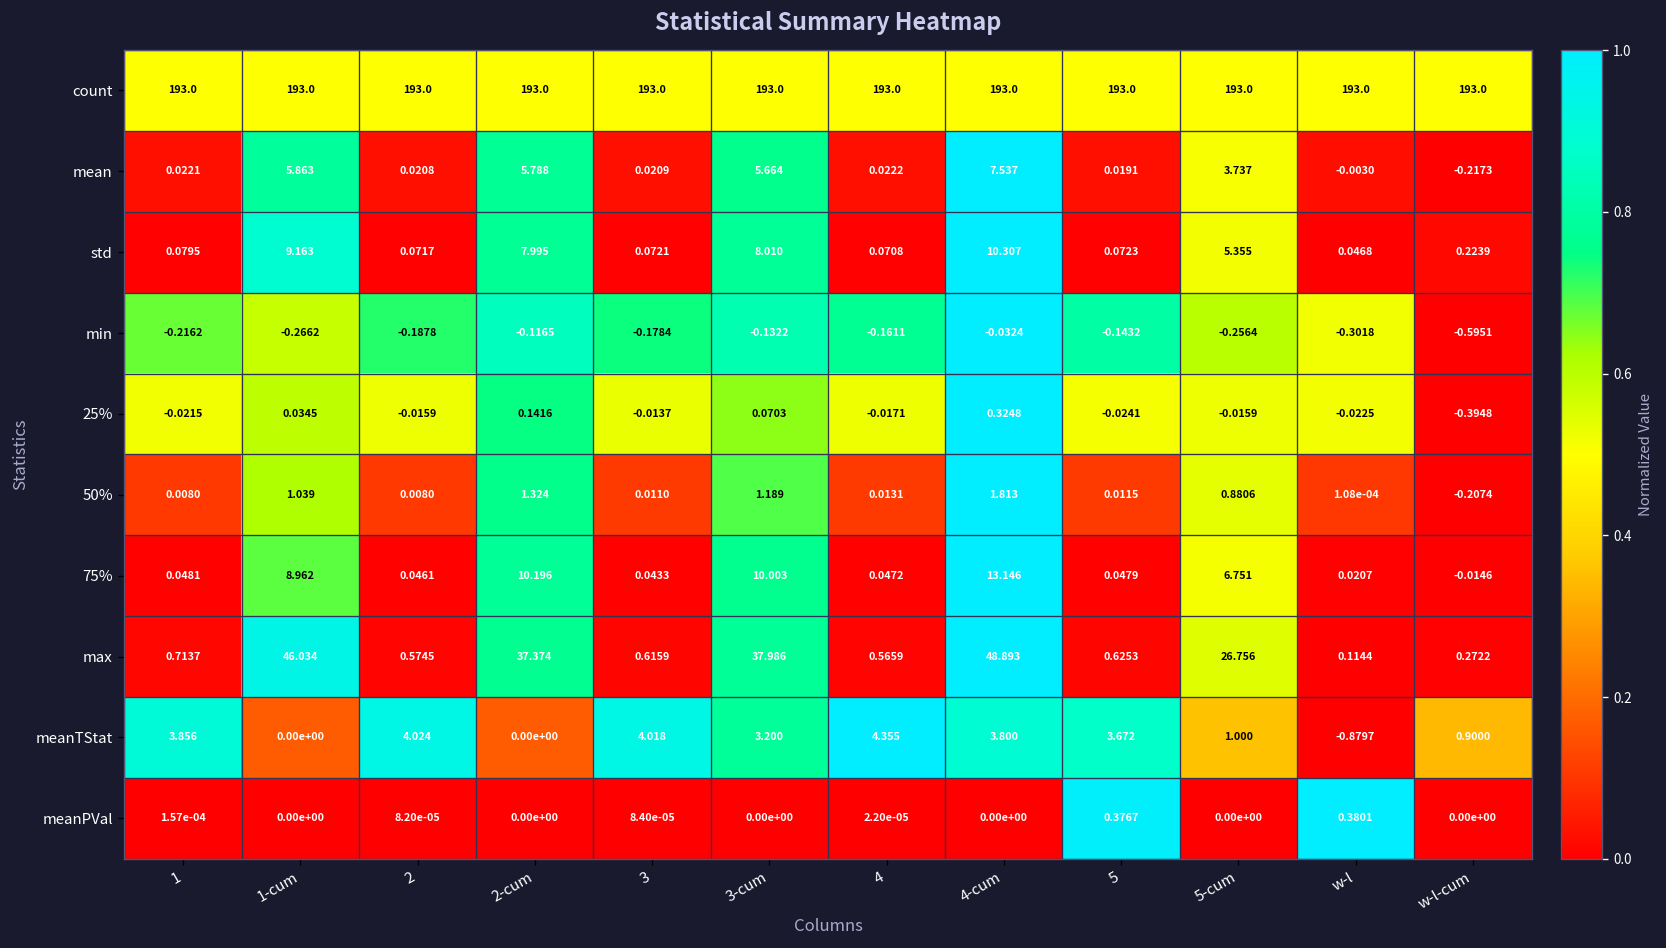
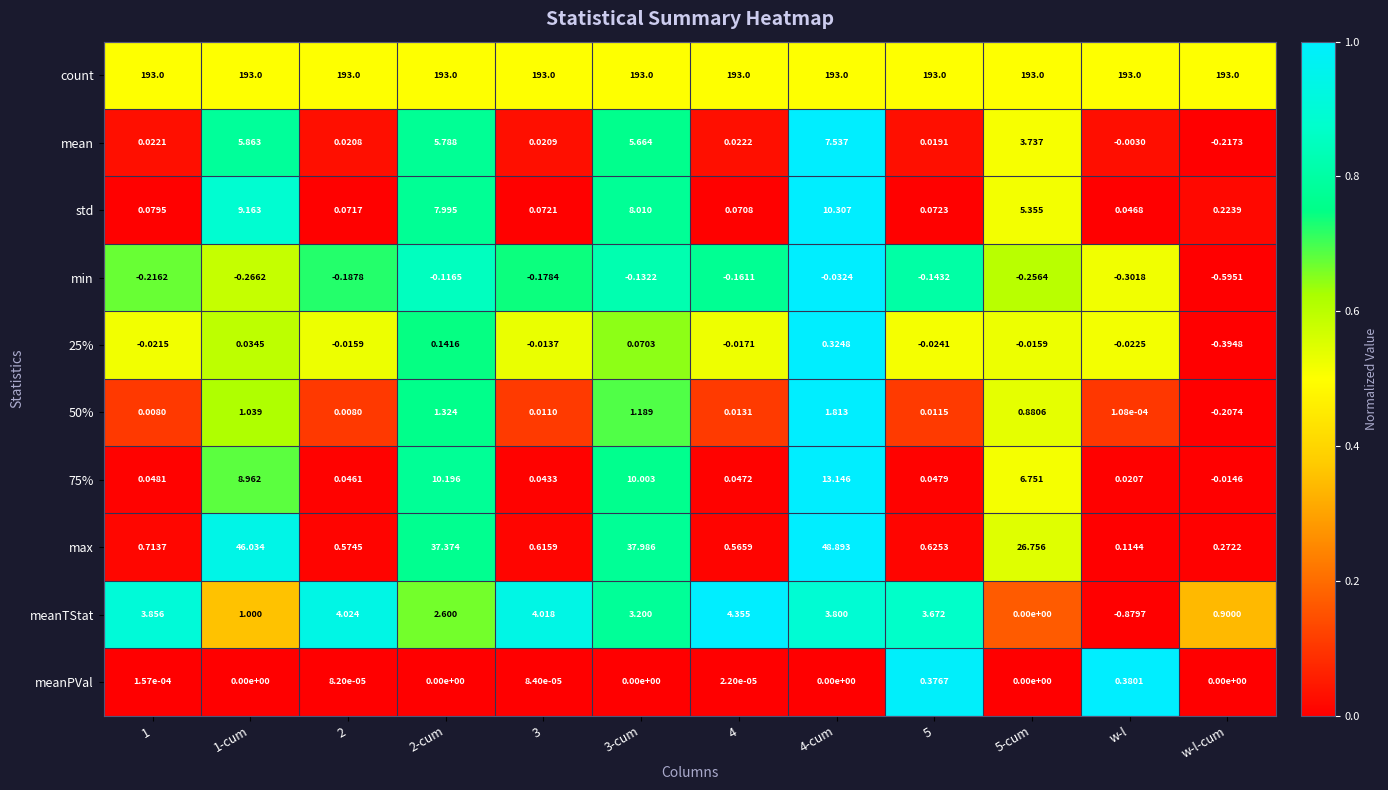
  {
    "count": {
      "1": "193.0",
      "1-cum": "193.0",
      "2": "193.0",
      "2-cum": "193.0",
      "3": "193.0",
      "3-cum": "193.0",
      "4": "193.0",
      "4-cum": "193.0",
      "5": "193.0",
      "5-cum": "193.0",
      "w-l": "193.0",
      "w-l-cum": "193.0"
    },
    "mean": {
      "1": "0.0221",
      "1-cum": "5.863",
      "2": "0.0208",
      "2-cum": "5.788",
      "3": "0.0209",
      "3-cum": "5.664",
      "4": "0.0222",
      "4-cum": "7.537",
      "5": "0.0191",
      "5-cum": "3.737",
      "w-l": "-0.0030",
      "w-l-cum": "-0.2173"
    },
    "std": {
      "1": "0.0795",
      "1-cum": "9.163",
      "2": "0.0717",
      "2-cum": "7.995",
      "3": "0.0721",
      "3-cum": "8.010",
      "4": "0.0708",
      "4-cum": "10.307",
      "5": "0.0723",
      "5-cum": "5.355",
      "w-l": "0.0468",
      "w-l-cum": "0.2239"
    },
    "min": {
      "1": "-0.2162",
      "1-cum": "-0.2662",
      "2": "-0.1878",
      "2-cum": "-0.1165",
      "3": "-0.1784",
      "3-cum": "-0.1322",
      "4": "-0.1611",
      "4-cum": "-0.0324",
      "5": "-0.1432",
      "5-cum": "-0.2564",
      "w-l": "-0.3018",
      "w-l-cum": "-0.5951"
    },
    "25%": {
      "1": "-0.0215",
      "1-cum": "0.0345",
      "2": "-0.0159",
      "2-cum": "0.1416",
      "3": "-0.0137",
      "3-cum": "0.0703",
      "4": "-0.0171",
      "4-cum": "0.3248",
      "5": "-0.0241",
      "5-cum": "-0.0159",
      "w-l": "-0.0225",
      "w-l-cum": "-0.3948"
    },
    "50%": {
      "1": "0.0080",
      "1-cum": "1.039",
      "2": "0.0080",
      "2-cum": "1.324",
      "3": "0.0110",
      "3-cum": "1.189",
      "4": "0.0131",
      "4-cum": "1.813",
      "5": "0.0115",
      "5-cum": "0.8806",
      "w-l": "1.08e-04",
      "w-l-cum": "-0.2074"
    },
    "75%": {
      "1": "0.0481",
      "1-cum": "8.962",
      "2": "0.0461",
      "2-cum": "10.196",
      "3": "0.0433",
      "3-cum": "10.003",
      "4": "0.0472",
      "4-cum": "13.146",
      "5": "0.0479",
      "5-cum": "6.751",
      "w-l": "0.0207",
      "w-l-cum": "-0.0146"
    },
    "max": {
      "1": "0.7137",
      "1-cum": "46.034",
      "2": "0.5745",
      "2-cum": "37.374",
      "3": "0.6159",
      "3-cum": "37.986",
      "4": "0.5659",
      "4-cum": "48.893",
      "5": "0.6253",
      "5-cum": "26.756",
      "w-l": "0.1144",
      "w-l-cum": "0.2722"
    },
    "meanTStat": {
      "1": "3.856",
-     "1-cum": "0.00e+00",
+     "1-cum": "1.000",
      "2": "4.024",
-     "2-cum": "0.00e+00",
+     "2-cum": "2.600",
      "3": "4.018",
      "3-cum": "3.200",
      "4": "4.355",
      "4-cum": "3.800",
      "5": "3.672",
-     "5-cum": "1.000",
+     "5-cum": "0.00e+00",
      "w-l": "-0.8797",
      "w-l-cum": "0.9000"
    },
    "meanPVal": {
      "1": "1.57e-04",
      "1-cum": "0.00e+00",
      "2": "8.20e-05",
      "2-cum": "0.00e+00",
      "3": "8.40e-05",
      "3-cum": "0.00e+00",
      "4": "2.20e-05",
      "4-cum": "0.00e+00",
      "5": "0.3767",
      "5-cum": "0.00e+00",
      "w-l": "0.3801",
      "w-l-cum": "0.00e+00"
    }
  }
